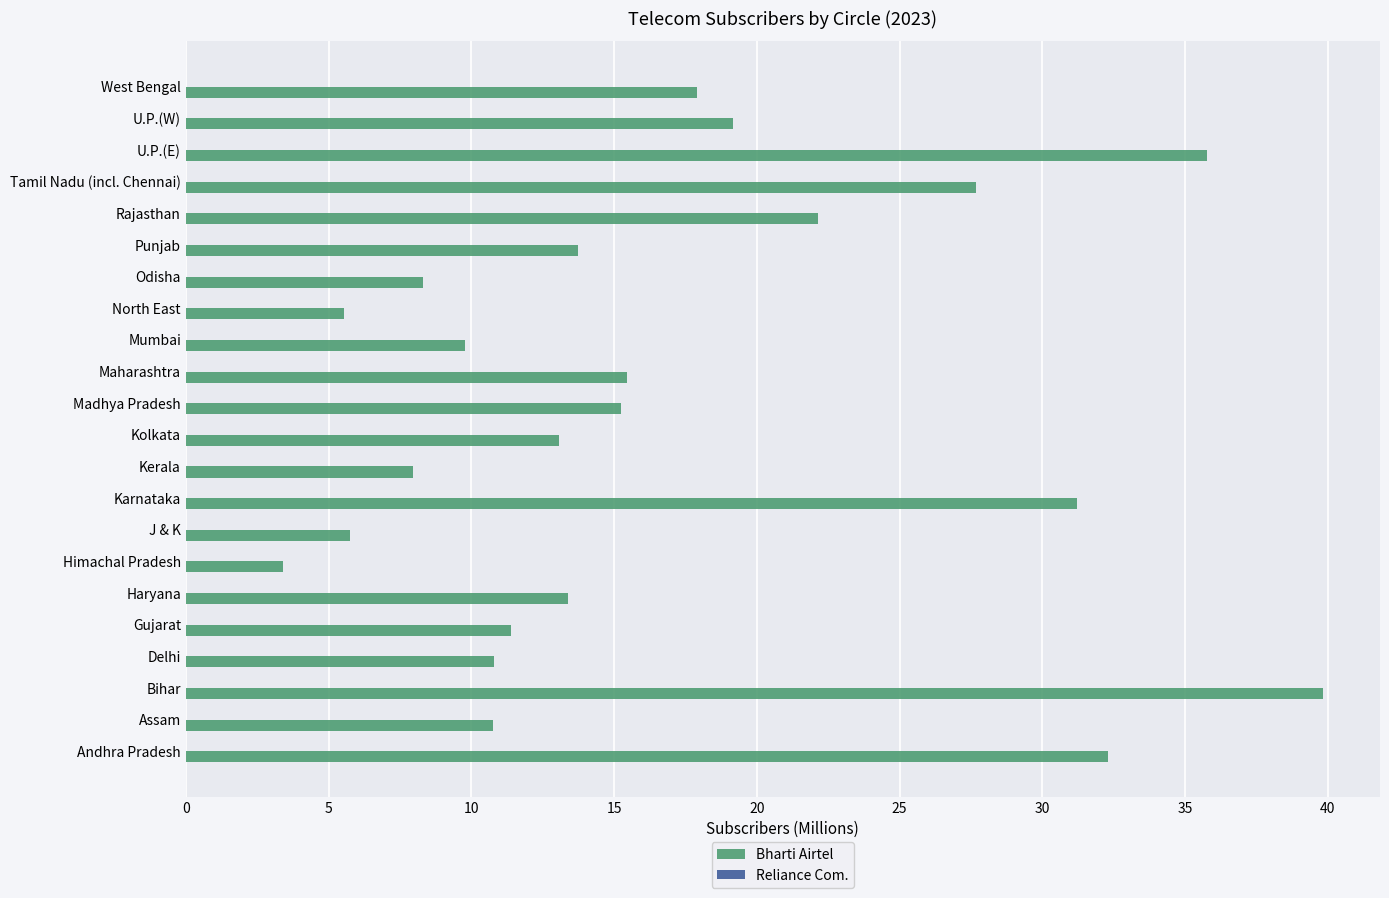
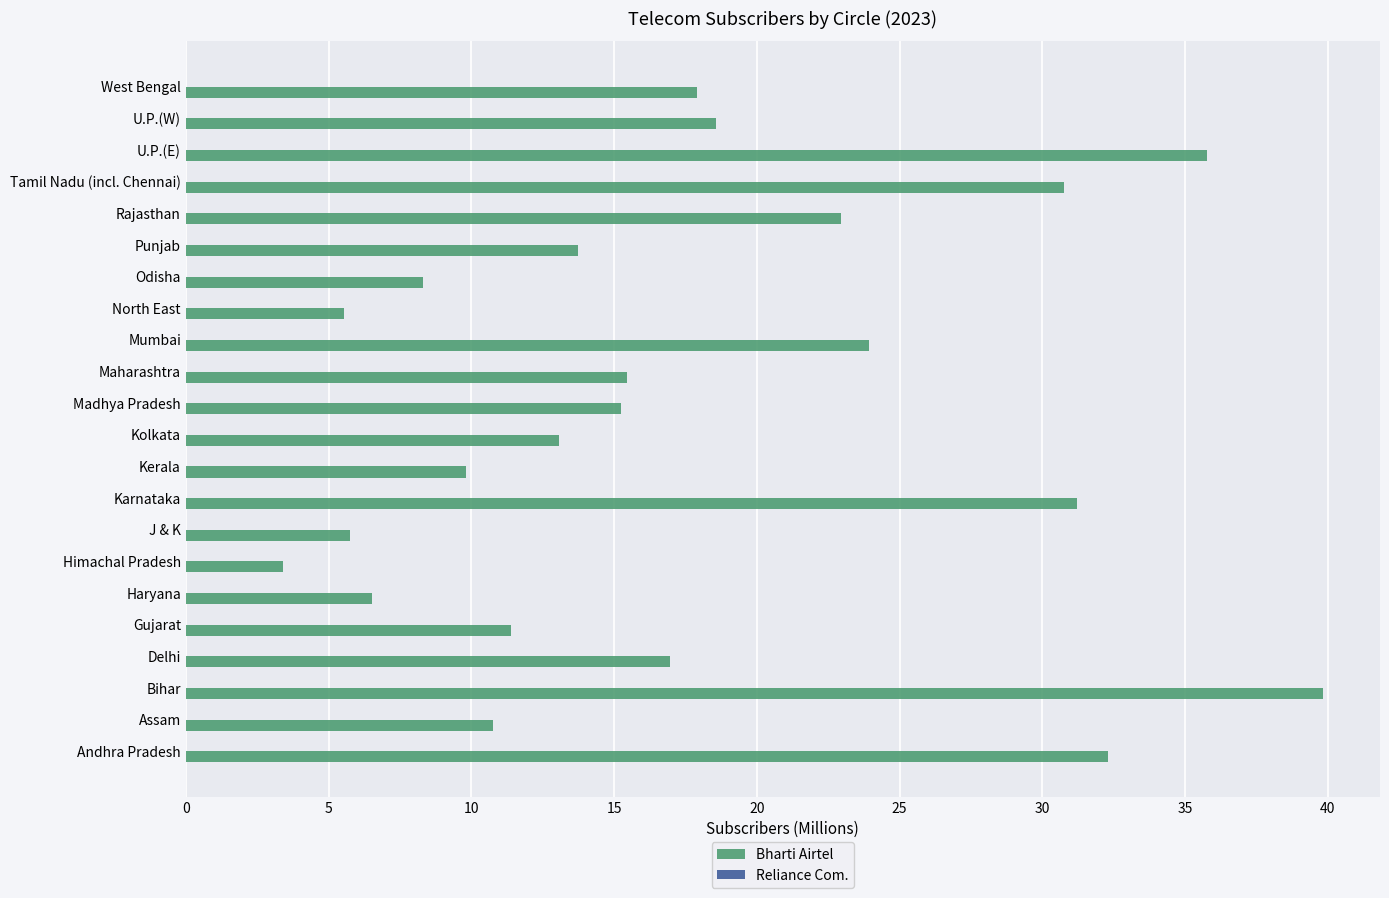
  {
    "Bharti Airtel": {
      "West Bengal": 17.9,
-     "U.P.(W)": 19.1,
+     "U.P.(W)": 18.6,
      "U.P.(E)": 35.8,
-     "Tamil Nadu (incl. Chennai)": 27.7,
-     "Rajasthan": 22.1,
+     "Tamil Nadu (incl. Chennai)": 30.8,
+     "Rajasthan": 23.0,
      "Punjab": 13.7,
      "Odisha": 8.3,
      "North East": 5.6,
-     "Mumbai": 9.8,
+     "Mumbai": 23.9,
      "Maharashtra": 15.5,
      "Madhya Pradesh": 15.2,
      "Kolkata": 13.1,
-     "Kerala": 8.0,
+     "Kerala": 9.8,
      "Karnataka": 31.2,
      "J & K": 5.8,
      "Himachal Pradesh": 3.4,
-     "Haryana": 13.4,
+     "Haryana": 6.5,
      "Gujarat": 11.4,
-     "Delhi": 10.8,
+     "Delhi": 17.0,
      "Bihar": 39.8,
      "Assam": 10.7,
      "Andhra Pradesh": 32.3
    },
    "Reliance Com.": {
      "West Bengal": 0.0,
      "U.P.(E)": 0.0,
      "North East": 0.0,
      "Maharashtra": 0.0,
      "Madhya Pradesh": 0.0,
      "Kolkata": 0.0,
      "J & K": 0.0,
      "Bihar": 0.0,
      "Assam": 0.0,
      "Andhra Pradesh": 0.0
    }
  }
